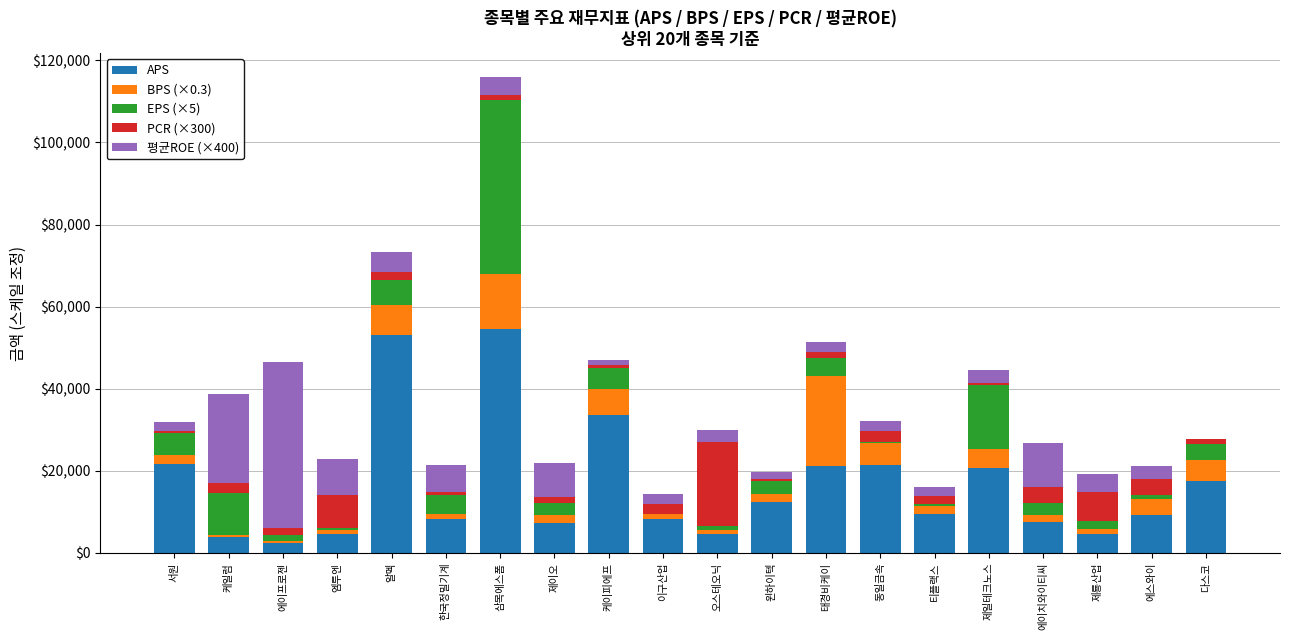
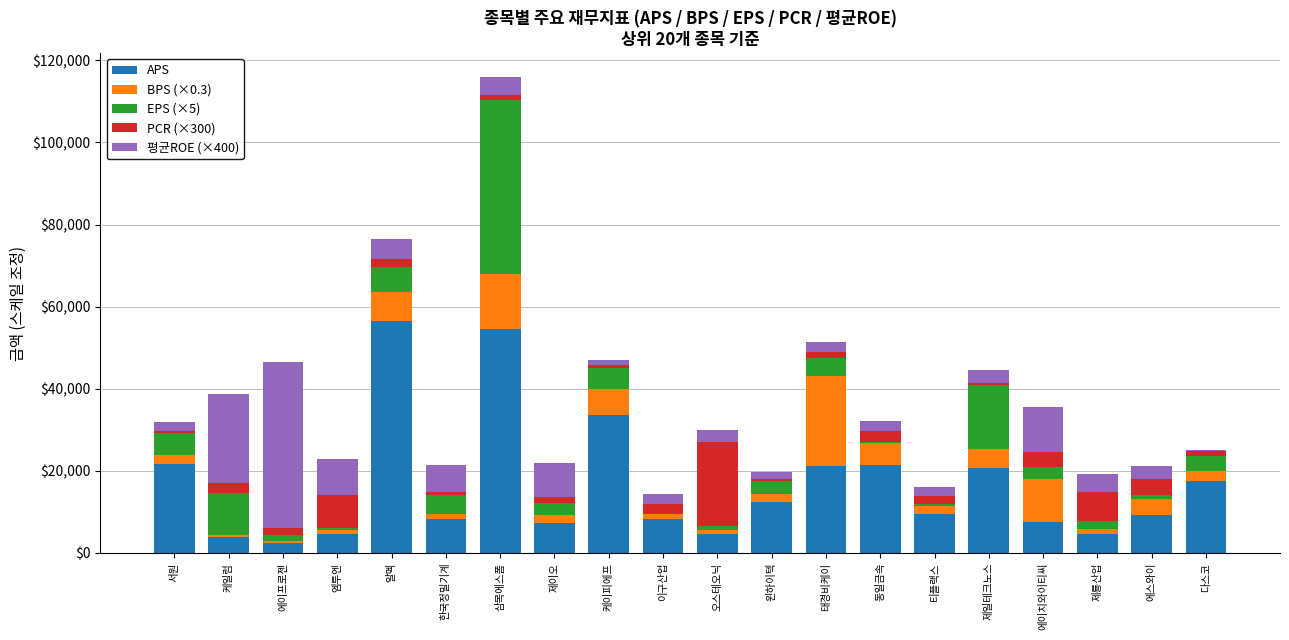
  {
    "APS": {
      "서원": "$22,000",
      "케일럼": "$4,000",
      "에이프로젠": "$2,000",
      "엠투엔": "$5,000",
-     "알멕": "$53,000",
+     "알멕": "$57,000",
      "한국정밀기계": "$8,000",
      "삼목에스폼": "$55,000",
      "제이오": "$7,000",
      "케이피에프": "$34,000",
      "이구산업": "$8,000",
      "오스테오닉": "$5,000",
      "윈하이텍": "$12,000",
      "태경비케이": "$21,000",
      "동일금속": "$21,000",
      "티플랙스": "$9,000",
      "제일테크노스": "$21,000",
      "에이치와이티씨": "$7,000",
      "제룡산업": "$5,000",
      "에스와이": "$9,000",
      "다스코": "$18,000"
    },
    "BPS (×0.3)": {
      "서원": "$2,000",
      "엠투엔": "$1,000",
      "알멕": "$7,000",
      "한국정밀기계": "$1,000",
      "삼목에스폼": "$13,000",
      "제이오": "$2,000",
      "케이피에프": "$6,000",
      "이구산업": "$1,000",
      "오스테오닉": "$1,000",
      "윈하이텍": "$2,000",
      "태경비케이": "$22,000",
      "동일금속": "$5,000",
      "티플랙스": "$2,000",
      "제일테크노스": "$5,000",
-     "에이치와이티씨": "$2,000",
+     "에이치와이티씨": "$11,000",
      "제룡산업": "$1,000",
      "에스와이": "$4,000",
-     "다스코": "$5,000"
+     "다스코": "$2,000"
    },
    "EPS (×5)": {
      "서원": "$5,000",
      "케일럼": "$10,000",
      "에이프로젠": "$2,000",
      "알멕": "$6,000",
      "한국정밀기계": "$5,000",
      "삼목에스폼": "$42,000",
      "제이오": "$3,000",
      "케이피에프": "$5,000",
      "오스테오닉": "$1,000",
      "윈하이텍": "$3,000",
      "태경비케이": "$4,000",
      "제일테크노스": "$16,000",
      "에이치와이티씨": "$3,000",
      "제룡산업": "$2,000",
      "에스와이": "$1,000",
      "다스코": "$4,000"
    },
    "PCR (×300)": {
      "서원": "$1,000",
      "케일럼": "$3,000",
      "에이프로젠": "$2,000",
      "엠투엔": "$8,000",
      "알멕": "$2,000",
      "한국정밀기계": "$1,000",
      "삼목에스폼": "$1,000",
      "제이오": "$1,000",
      "케이피에프": "$1,000",
      "이구산업": "$2,000",
      "오스테오닉": "$20,000",
      "태경비케이": "$1,000",
      "동일금속": "$3,000",
      "티플랙스": "$2,000",
      "에이치와이티씨": "$4,000",
      "제룡산업": "$7,000",
      "에스와이": "$4,000",
      "다스코": "$1,000"
    },
    "평균ROE (×400)": {
      "서원": "$2,000",
      "케일럼": "$22,000",
      "에이프로젠": "$40,000",
      "엠투엔": "$9,000",
      "알멕": "$5,000",
      "한국정밀기계": "$7,000",
      "삼목에스폼": "$4,000",
      "제이오": "$8,000",
      "케이피에프": "$1,000",
      "이구산업": "$3,000",
      "오스테오닉": "$3,000",
      "윈하이텍": "$2,000",
      "태경비케이": "$2,000",
      "동일금속": "$2,000",
      "티플랙스": "$2,000",
      "제일테크노스": "$3,000",
      "에이치와이티씨": "$11,000",
      "제룡산업": "$4,000",
      "에스와이": "$3,000"
    }
  }
